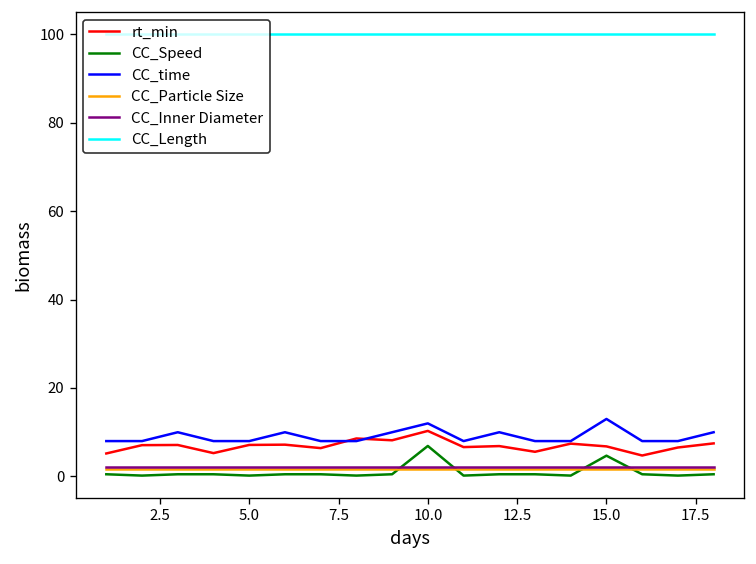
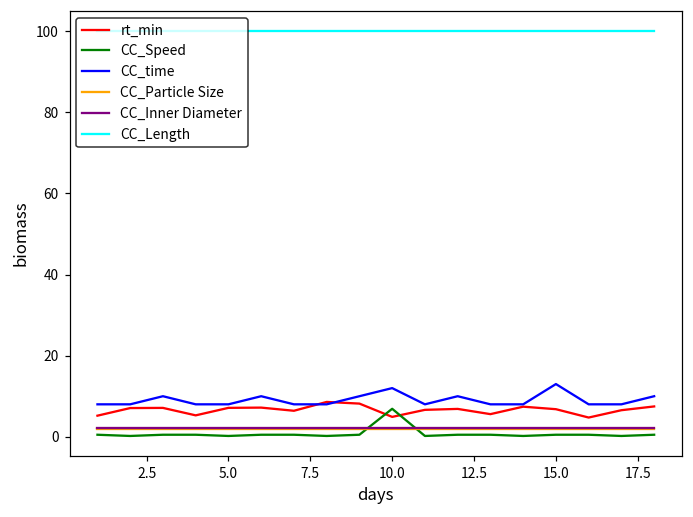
  {
    "rt_min": {
      "5.0": 7,
-     "10.0": 10,
+     "10.0": 5,
      "15.0": 7
    },
    "CC_Speed": {
      "5.0": 0,
      "10.0": 7,
-     "15.0": 5
+     "15.0": 1
    },
    "CC_time": {
      "5.0": 8,
      "10.0": 12,
      "15.0": 13
    },
    "CC_Length": {
      "10.0": 100,
      "15.0": 100
    }
  }
